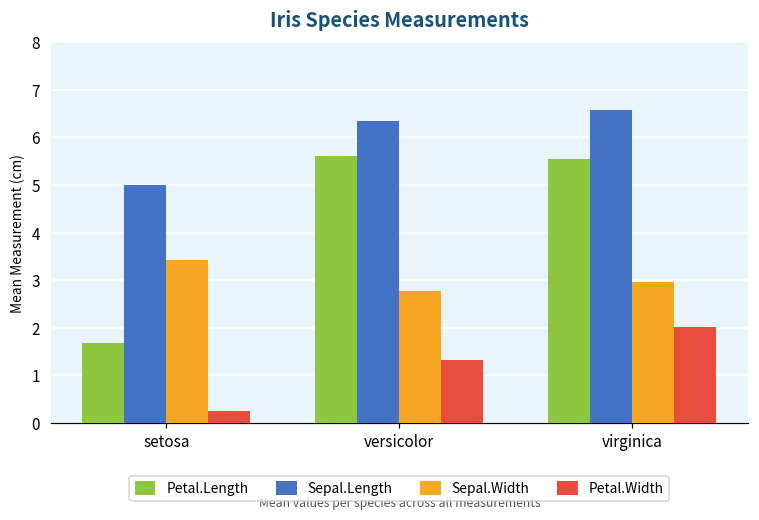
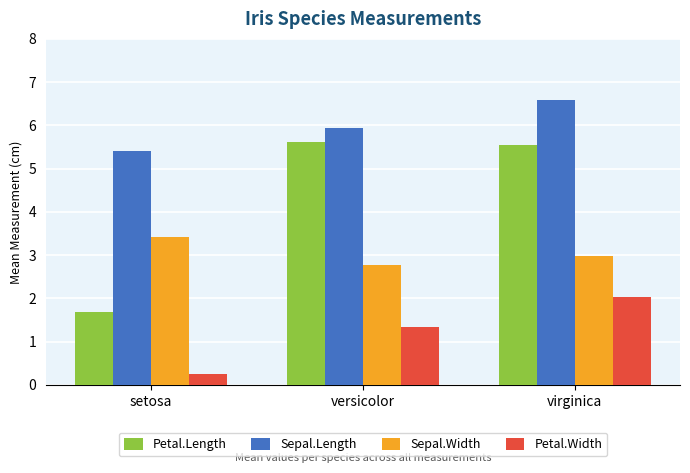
  {
    "Petal.Length": {
      "setosa": 1.7,
      "versicolor": 5.6,
      "virginica": 5.6
    },
    "Sepal.Length": {
-     "setosa": 5.0,
-     "versicolor": 6.3,
+     "setosa": 5.4,
+     "versicolor": 5.9,
      "virginica": 6.6
    },
    "Sepal.Width": {
      "setosa": 3.4,
      "versicolor": 2.8,
      "virginica": 3.0
    },
    "Petal.Width": {
      "setosa": 0.2,
      "versicolor": 1.3,
      "virginica": 2.0
    }
  }
